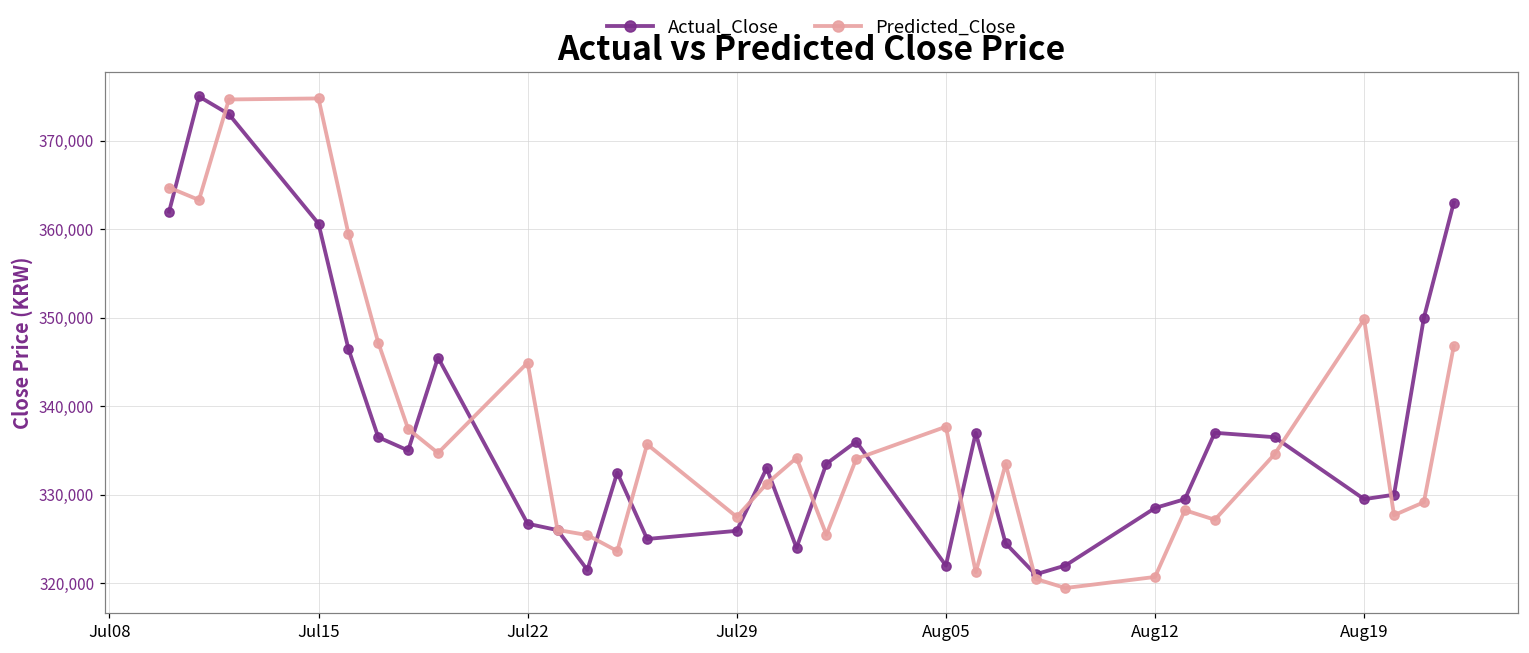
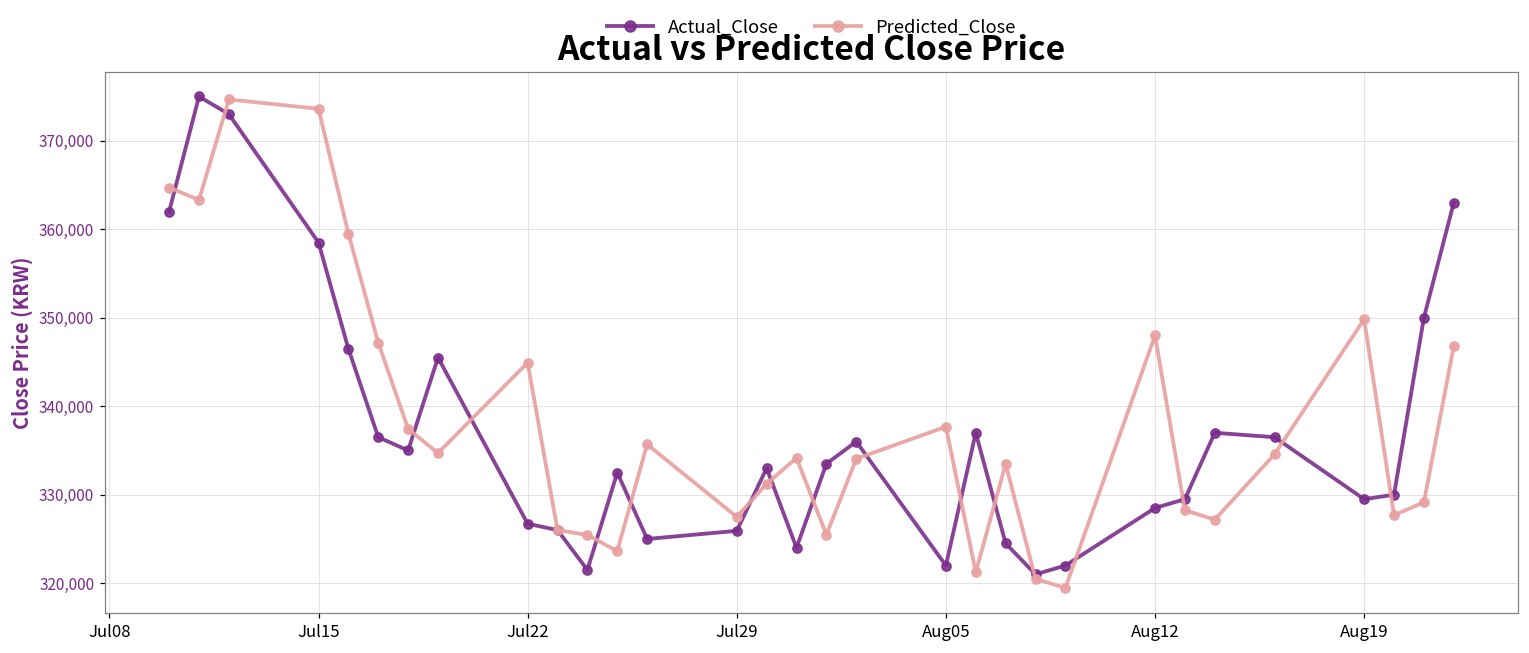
  {
    "Actual_Close": {
-     "Jul15": "361,000",
+     "Jul15": "359,000",
      "Jul22": "327,000",
      "Jul29": "326,000",
      "Aug05": "322,000",
      "Aug12": "328,000",
      "Aug19": "329,000"
    },
    "Predicted_Close": {
-     "Jul15": "375,000",
+     "Jul15": "374,000",
      "Jul22": "345,000",
      "Jul29": "327,000",
      "Aug05": "338,000",
-     "Aug12": "321,000",
+     "Aug12": "348,000",
      "Aug19": "350,000"
    }
  }
